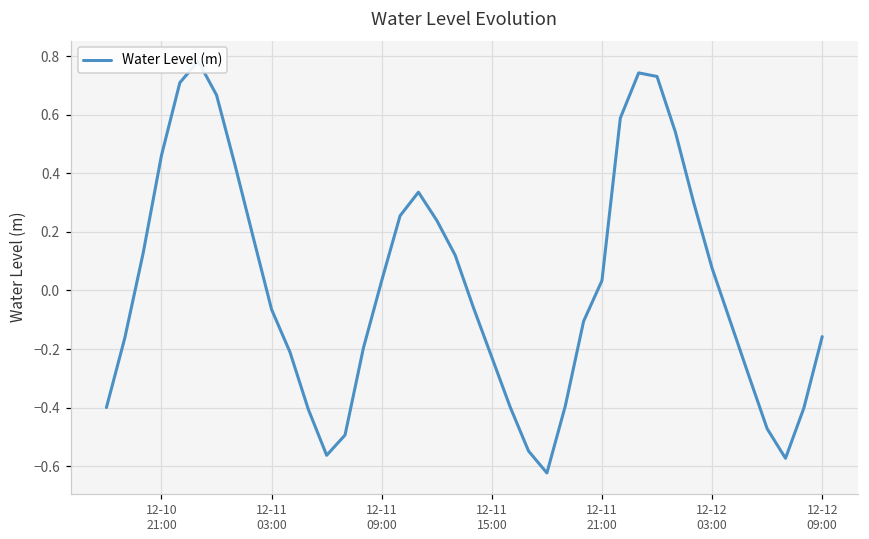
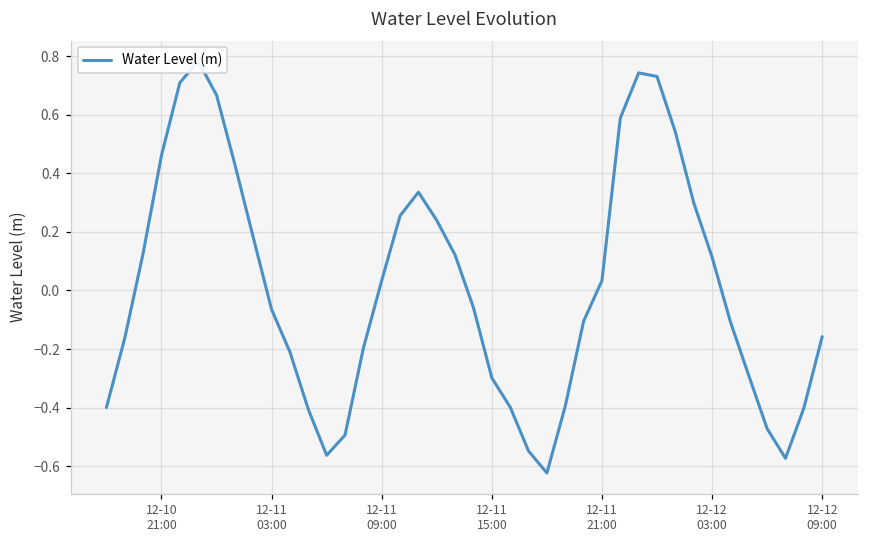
  {
    "12-10 21:00": 0.46,
    "12-11 03:00": -0.07,
    "12-11 09:00": 0.03,
-   "12-11 15:00": -0.23,
+   "12-11 15:00": -0.30,
    "12-11 21:00": 0.03,
-   "12-12 03:00": 0.08,
+   "12-12 03:00": 0.11,
    "12-12 09:00": -0.16
  }
